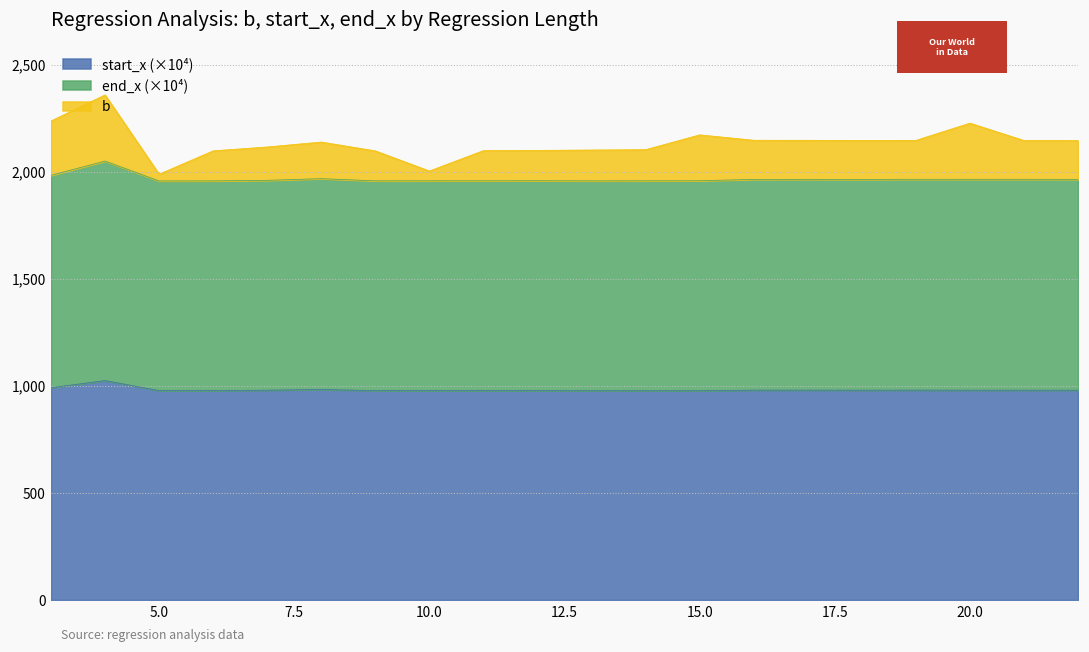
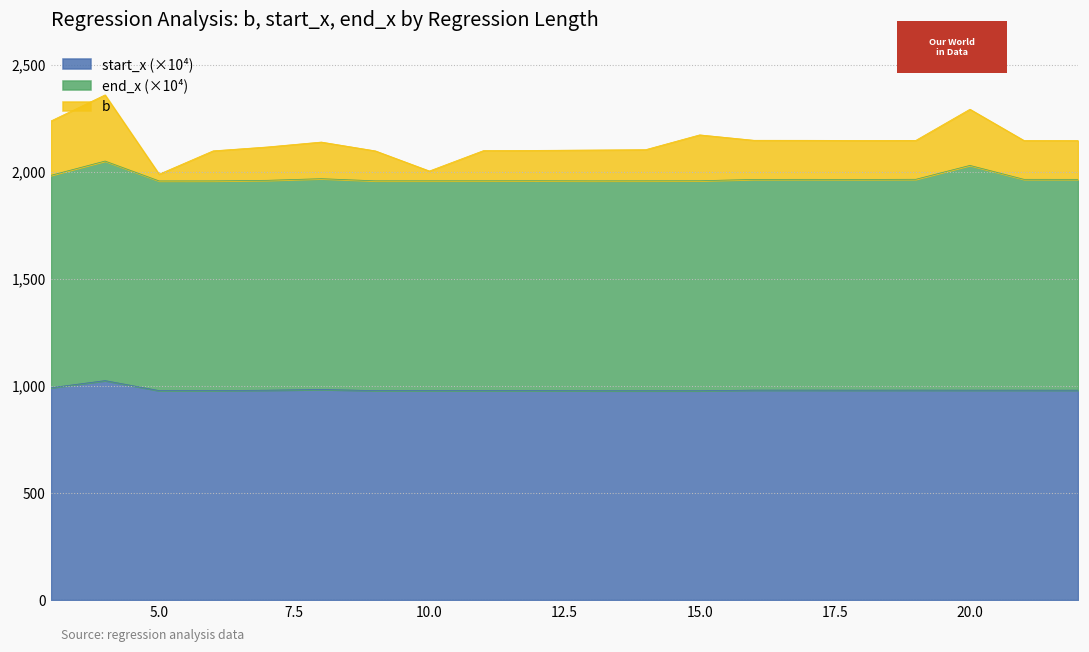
  {
    "start_x (×10⁴)": {
      "5.0": "980",
      "10.0": "980",
      "15.0": "980",
      "20.0": "980"
    },
    "end_x (×10⁴)": {
      "5.0": "980",
      "10.0": "980",
      "15.0": "980",
-     "20.0": "990"
+     "20.0": "1,050"
    },
    "b": {
      "5.0": "30",
      "10.0": "50",
      "15.0": "210",
      "20.0": "260"
    }
  }
